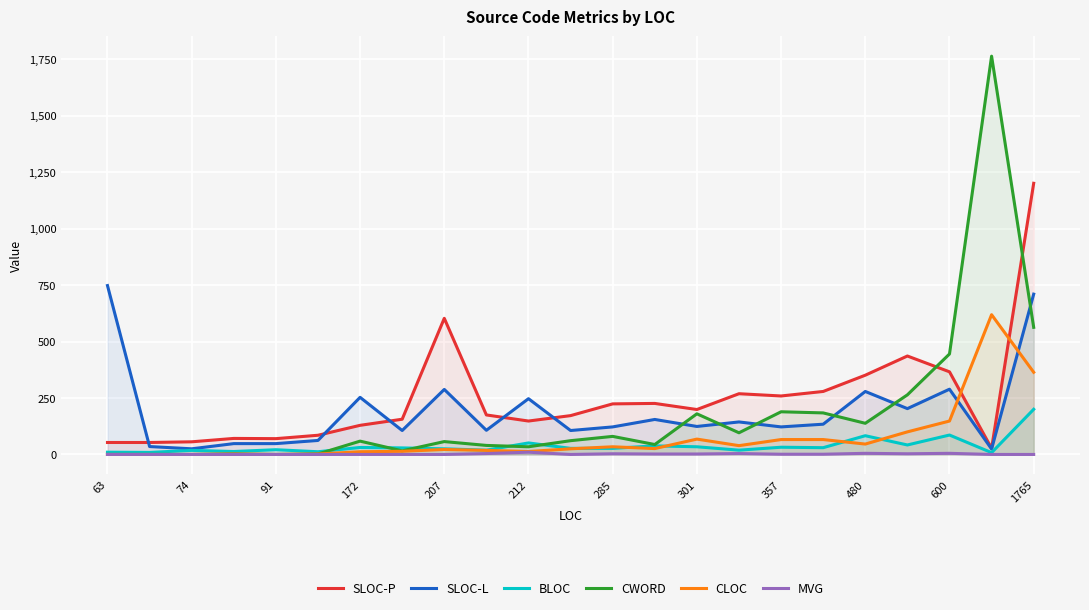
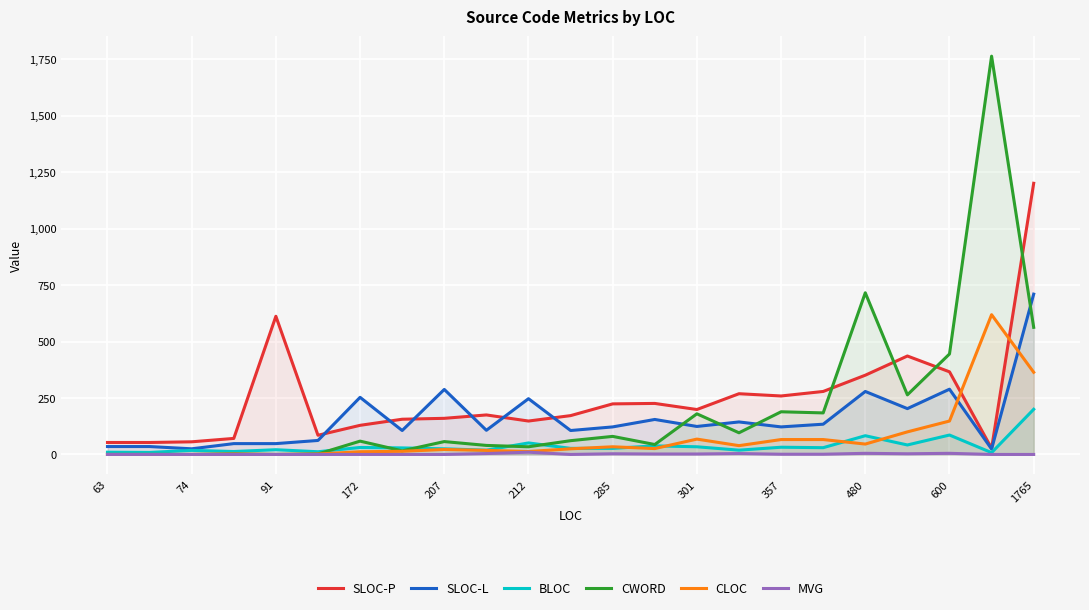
  {
    "SLOC-P": {
      "63": "50",
      "74": "60",
-     "91": "70",
+     "91": "610",
      "172": "130",
-     "207": "600",
+     "207": "160",
      "212": "150",
      "285": "220",
      "301": "200",
      "357": "260",
      "480": "350",
      "600": "370",
      "1765": "1,200"
    },
    "SLOC-L": {
-     "63": "750",
+     "63": "40",
      "91": "50",
      "172": "250",
      "207": "290",
      "212": "250",
      "285": "120",
      "301": "120",
      "357": "120",
      "480": "280",
      "600": "290",
      "1765": "710"
    },
    "BLOC": {
      "91": "20",
      "172": "30",
      "212": "50",
      "301": "30",
      "357": "30",
      "480": "80",
      "600": "90",
      "1765": "200"
    },
    "CWORD": {
      "172": "60",
      "207": "60",
      "212": "30",
      "285": "80",
      "301": "180",
      "357": "190",
-     "480": "140",
+     "480": "720",
      "600": "450",
      "1765": "560"
    },
    "CLOC": {
      "172": "10",
      "301": "70",
      "357": "70",
      "480": "50",
      "600": "150",
      "1765": "360"
    },
    "MVG": {
      "172": "0",
      "207": "0",
      "285": "0",
      "301": "0",
      "357": "0",
      "480": "10",
      "600": "10",
      "1765": "0"
    }
  }
